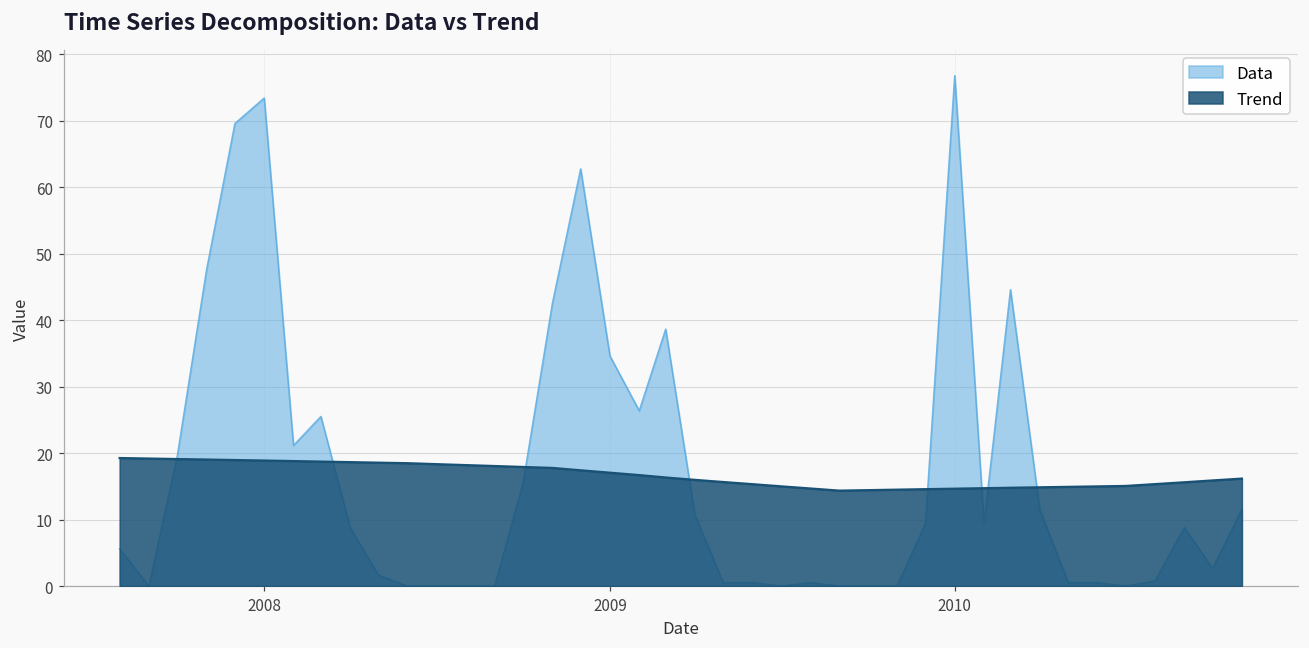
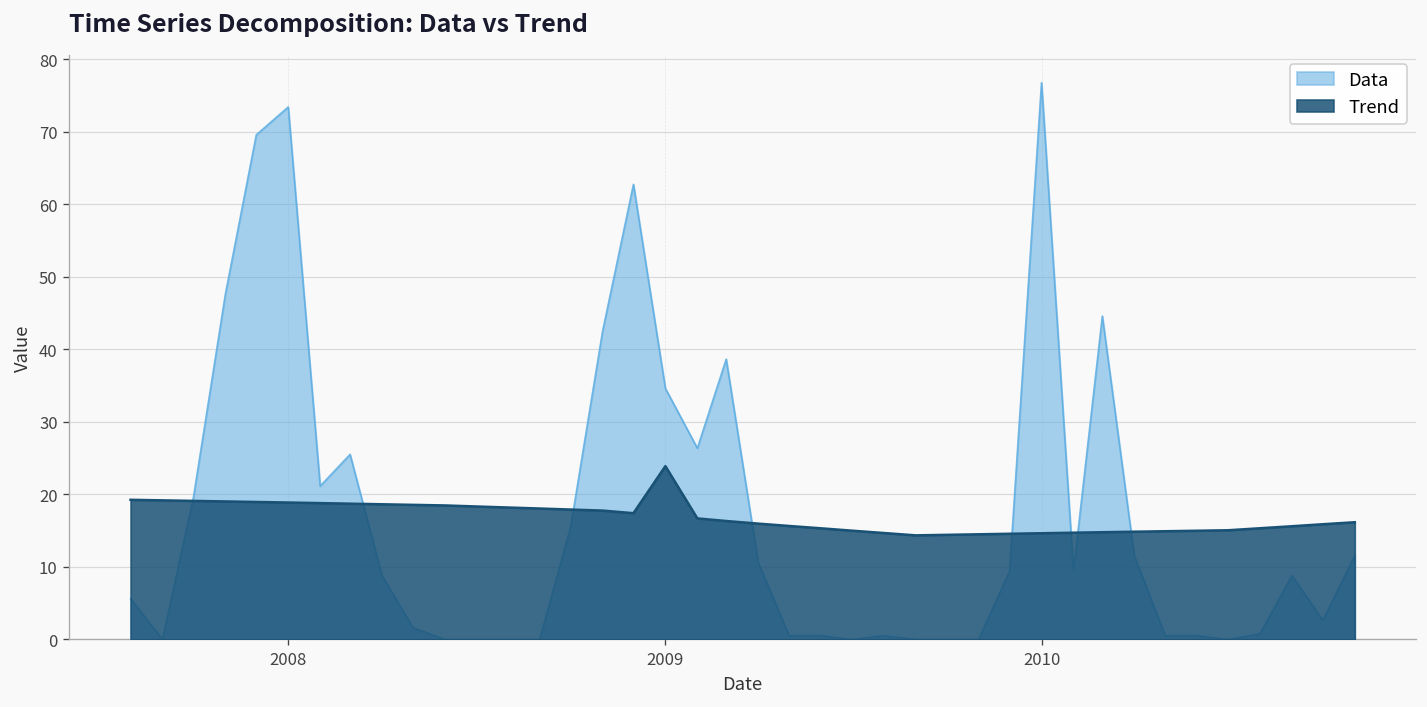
  {
    "Data": {
      "2008": 73,
      "2009": 35,
      "2010": 77
    },
    "Trend": {
      "2008": 19,
-     "2009": 17,
+     "2009": 24,
      "2010": 15
    }
  }
